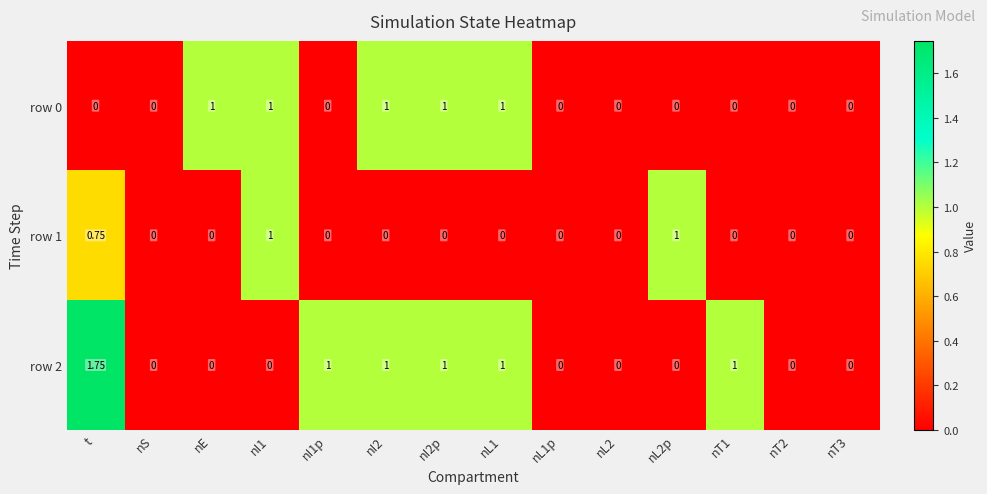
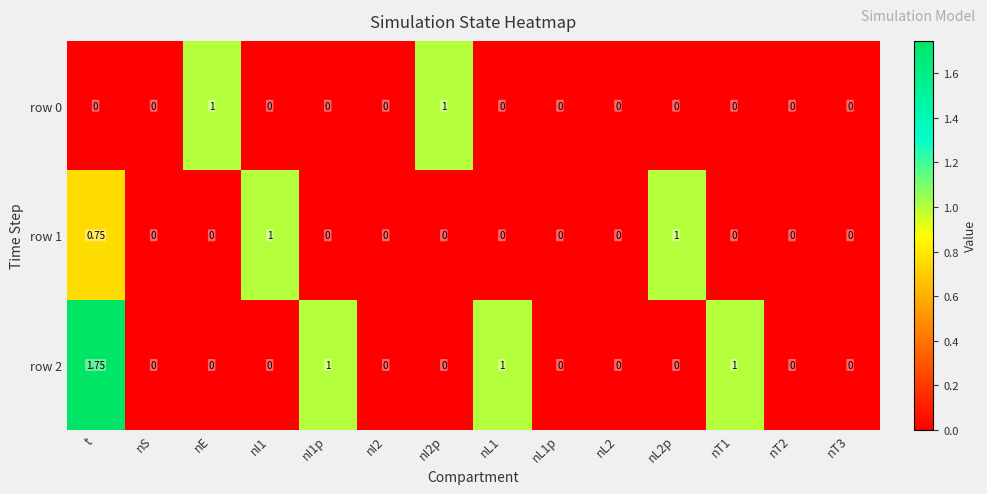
  {
    "row 0": {
-     "nI1": 1,
-     "nI2": 1,
-     "nL1": 1
+     "nI1": 0,
+     "nI2": 0,
+     "nL1": 0
    },
    "row 2": {
-     "nI2": 1,
-     "nI2p": 1
+     "nI2": 0,
+     "nI2p": 0
    }
  }
